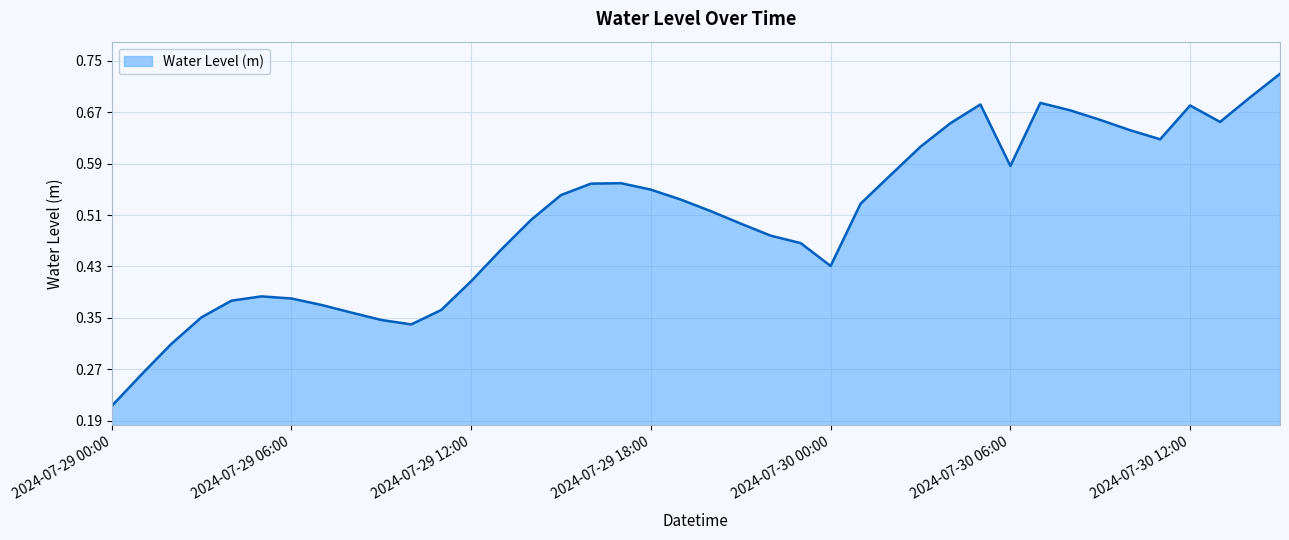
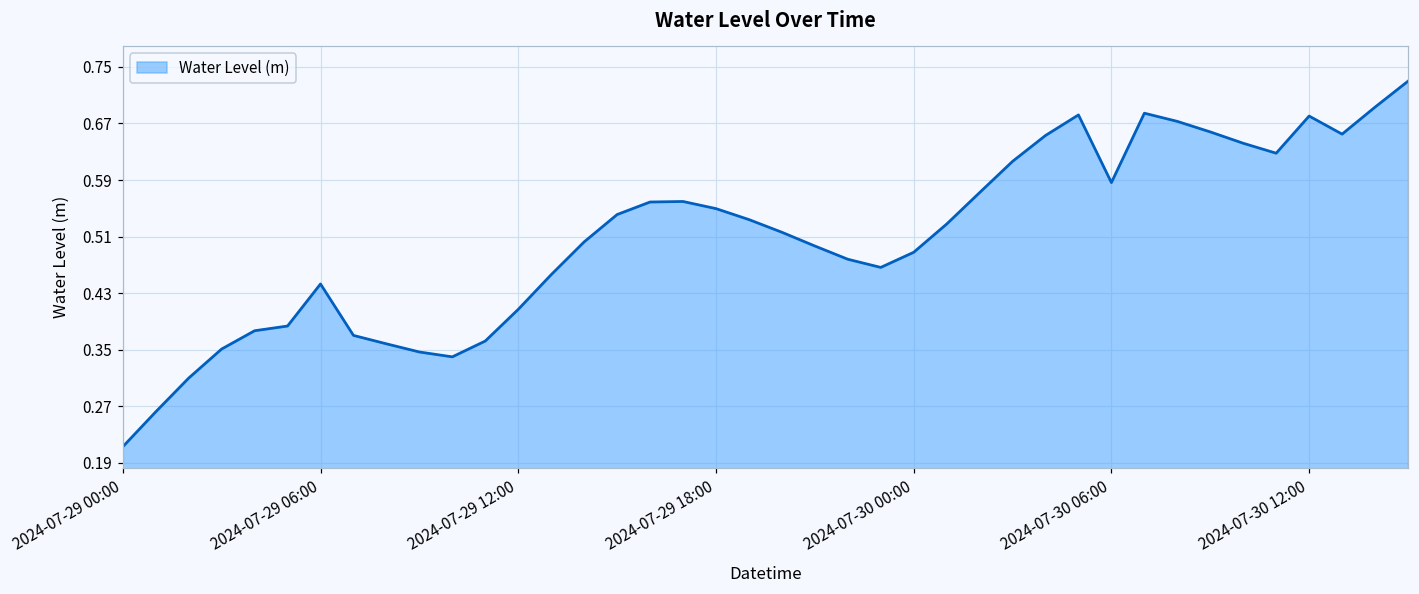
  {
    "2024-07-29 00:00": 0.21,
-   "2024-07-29 06:00": 0.38,
+   "2024-07-29 06:00": 0.44,
    "2024-07-29 12:00": 0.41,
    "2024-07-29 18:00": 0.55,
-   "2024-07-30 00:00": 0.43,
+   "2024-07-30 00:00": 0.49,
    "2024-07-30 06:00": 0.59,
    "2024-07-30 12:00": 0.68
  }
